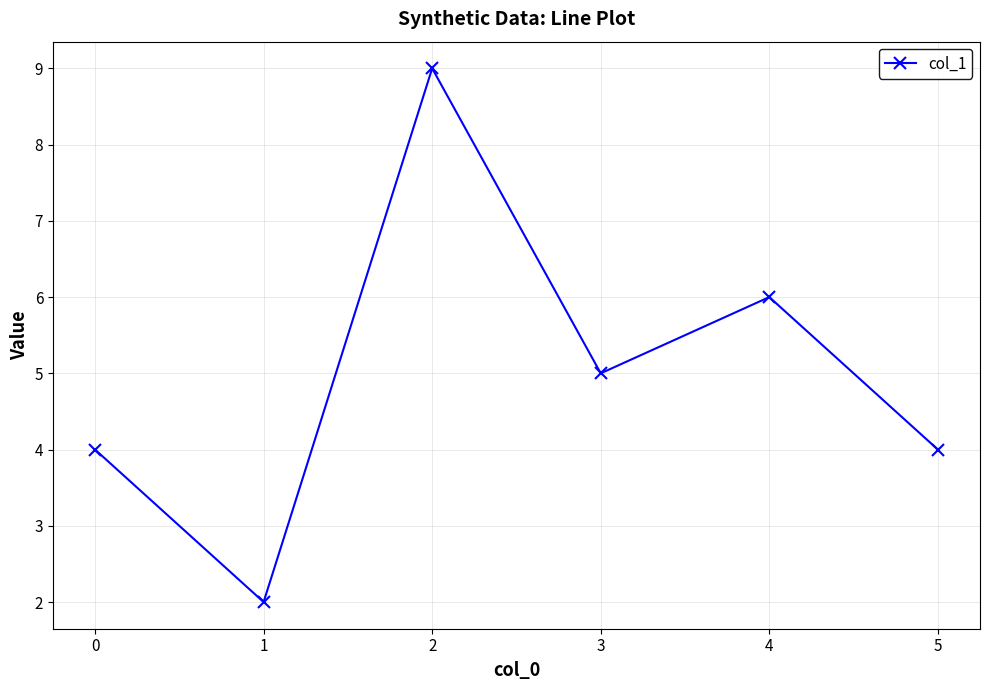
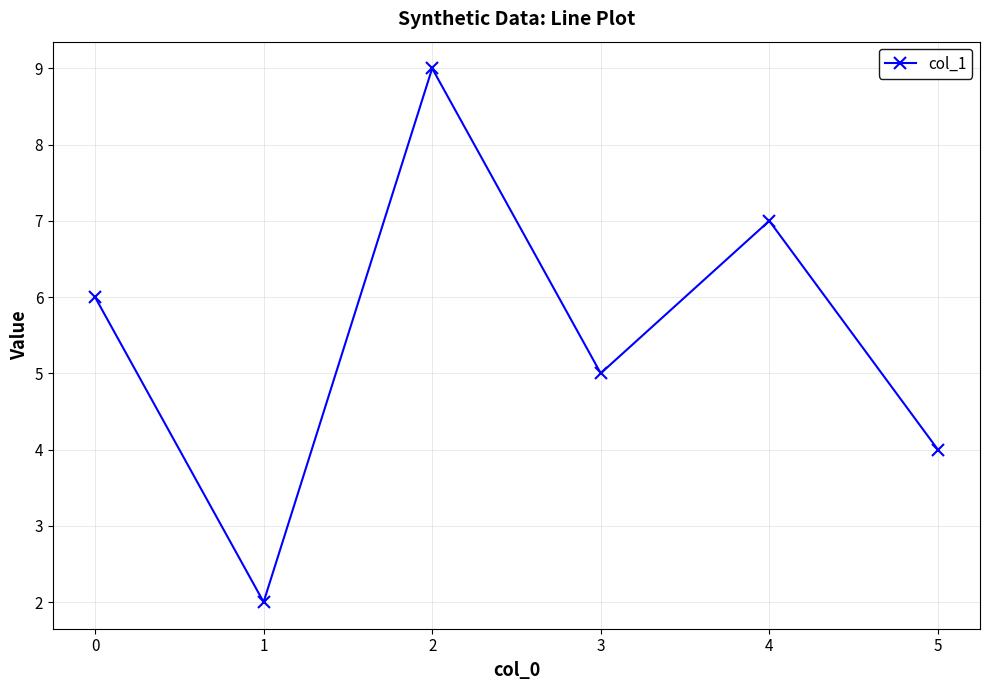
  {
-   "0": 4,
+   "0": 6,
    "1": 2,
    "2": 9,
    "3": 5,
-   "4": 6,
+   "4": 7,
    "5": 4
  }
